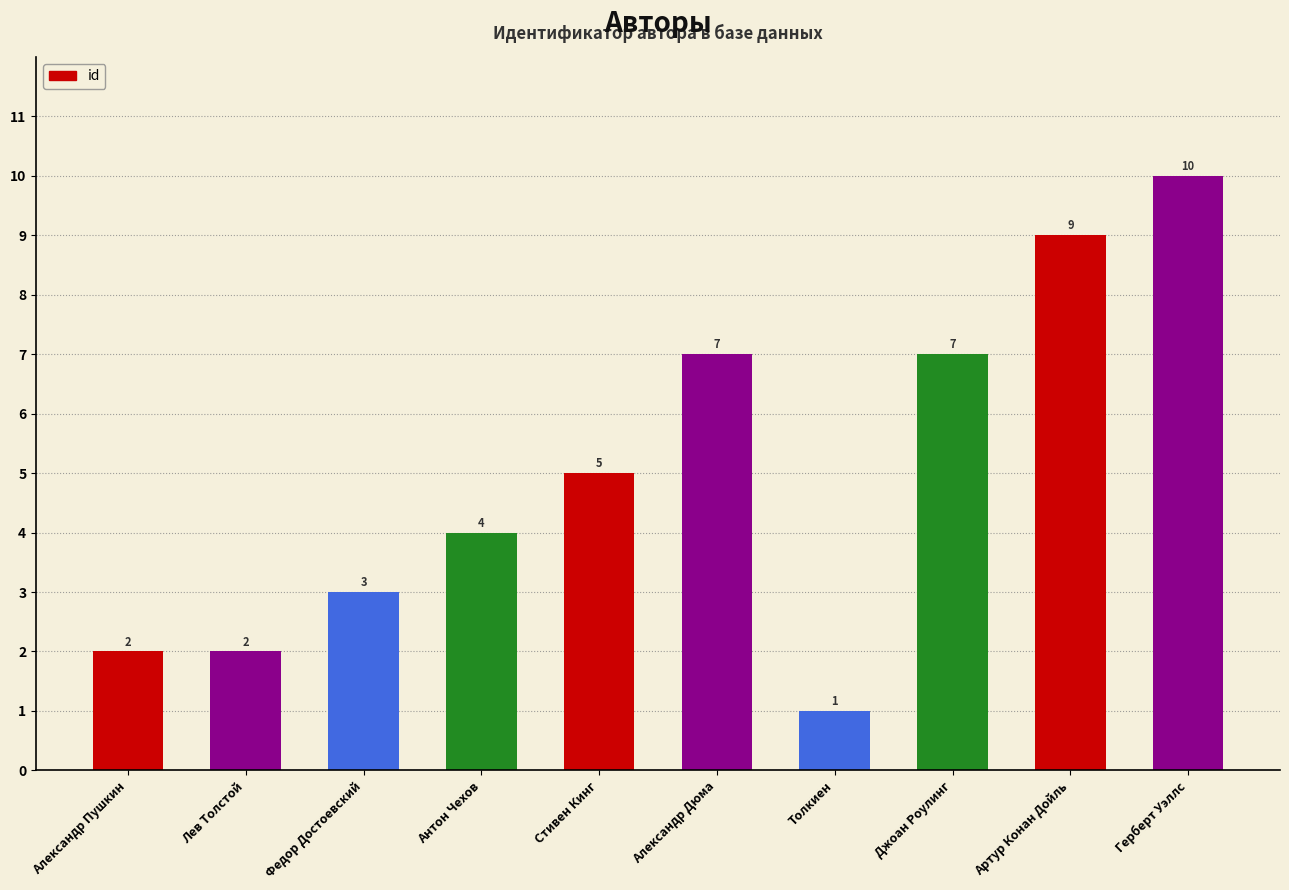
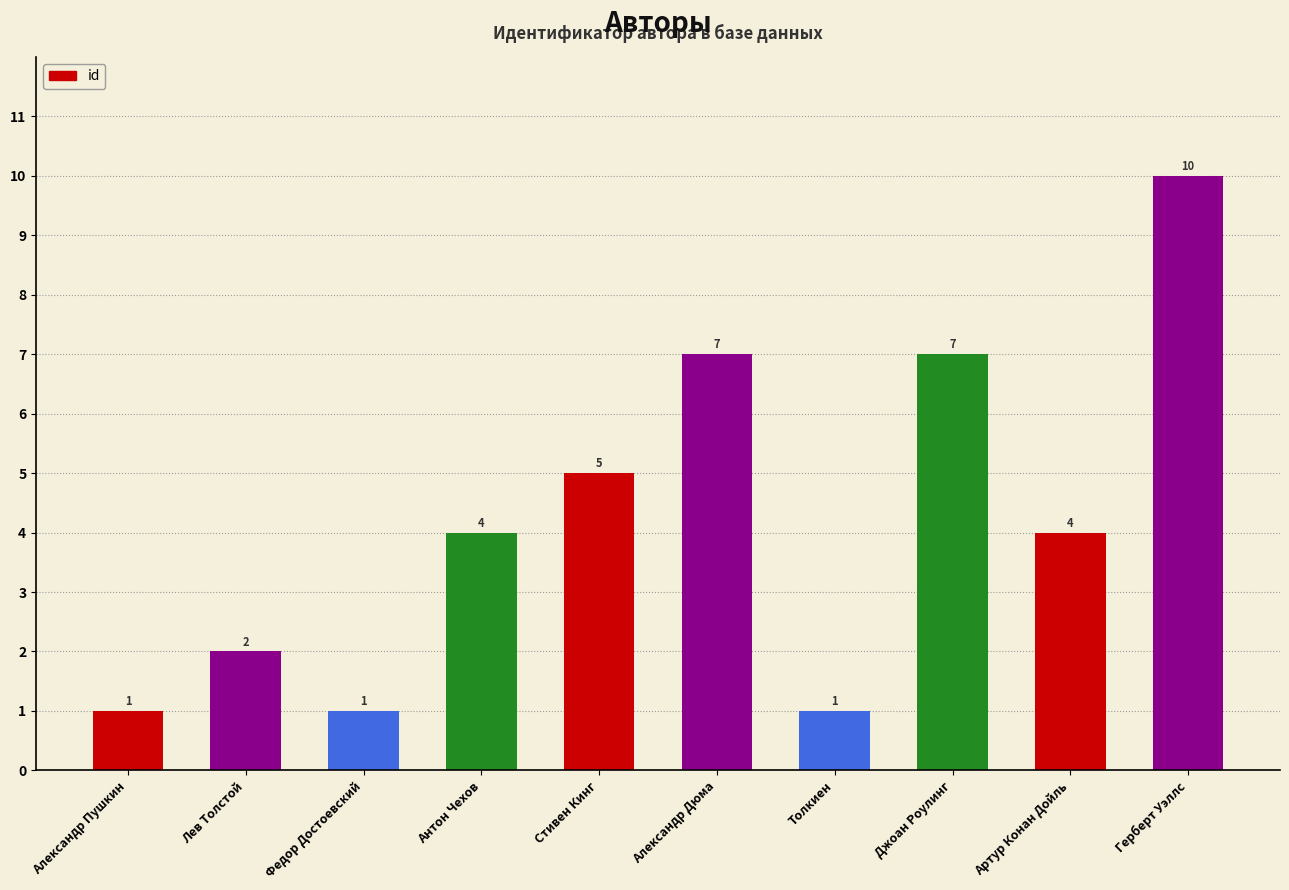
  {
-   "Александр Пушкин": 2,
+   "Александр Пушкин": 1,
    "Лев Толстой": 2,
-   "Федор Достоевский": 3,
+   "Федор Достоевский": 1,
    "Антон Чехов": 4,
    "Стивен Кинг": 5,
    "Александр Дюма": 7,
    "Толкиен": 1,
    "Джоан Роулинг": 7,
-   "Артур Конан Дойль": 9,
+   "Артур Конан Дойль": 4,
    "Герберт Уэллс": 10
  }
